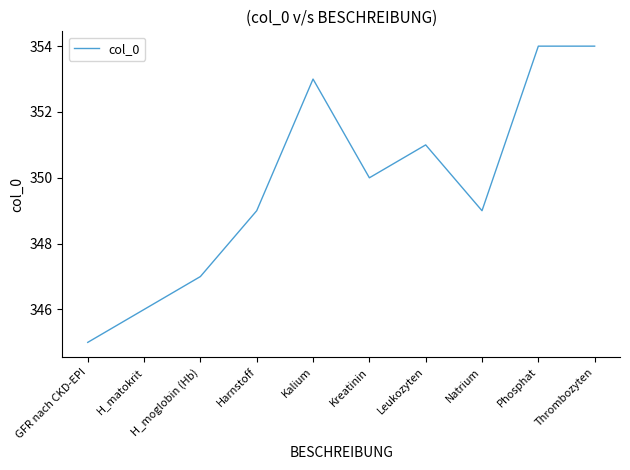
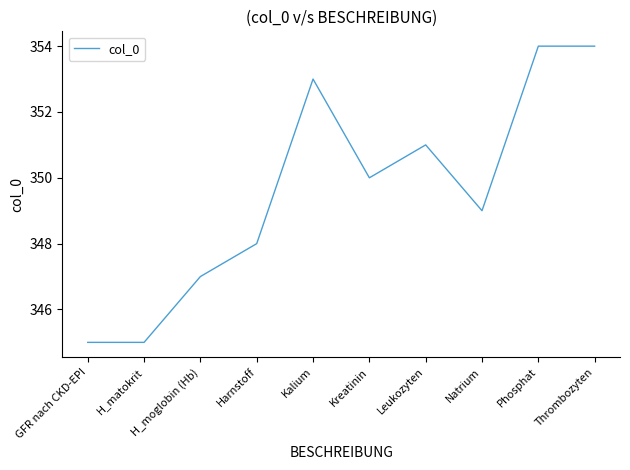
  {
    "GFR nach CKD-EPI": 345,
-   "H_matokrit": 346,
+   "H_matokrit": 345,
    "H_moglobin (Hb)": 347,
-   "Harnstoff": 349,
+   "Harnstoff": 348,
    "Kalium": 353,
    "Kreatinin": 350,
    "Leukozyten": 351,
    "Natrium": 349,
    "Phosphat": 354,
    "Thrombozyten": 354
  }
